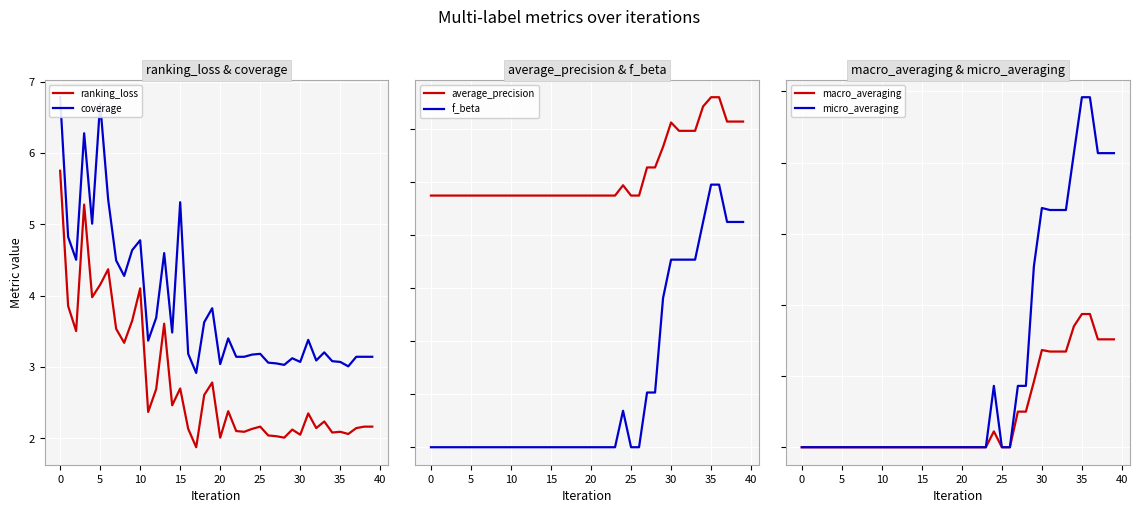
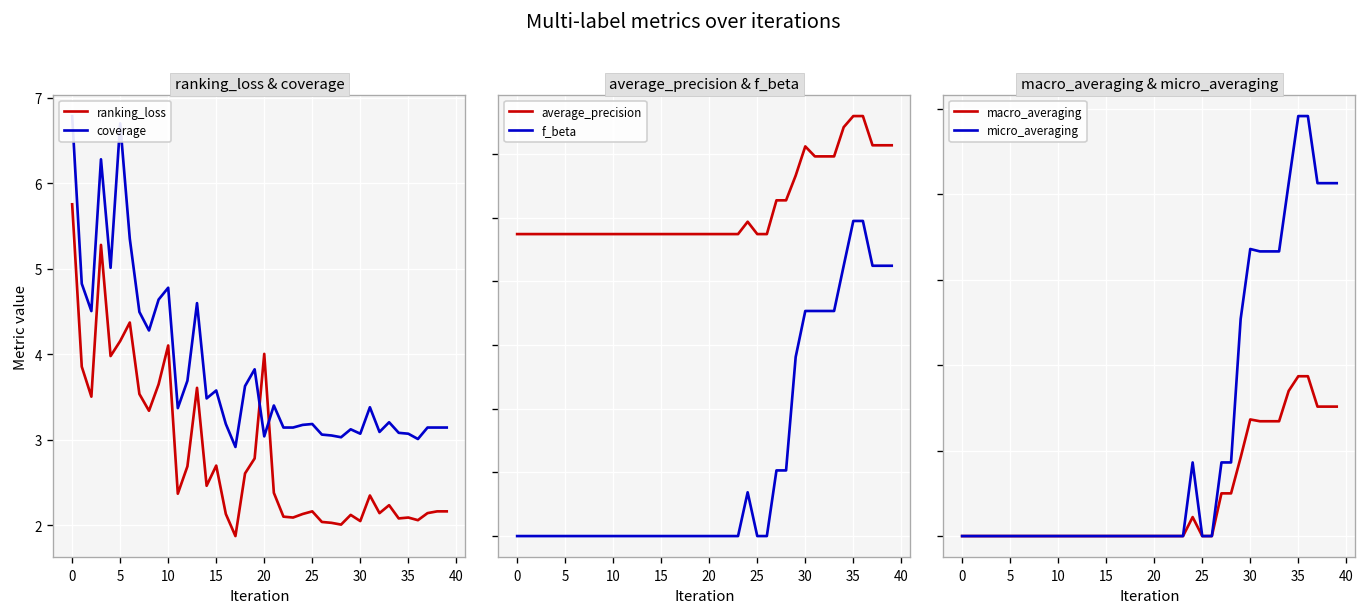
  {
    "ranking_loss & coverage": {
      "ranking_loss": {
        "0": 5.8,
        "5": 4.2,
        "10": 4.1,
        "15": 2.7,
-       "20": 2.0,
+       "20": 4.0,
        "25": 2.2,
        "30": 2.1,
        "35": 2.1
      },
      "coverage": {
        "10": 4.8,
-       "15": 5.3,
+       "15": 3.6,
        "20": 3.0,
        "25": 3.2,
        "30": 3.1,
        "35": 3.1
      }
    }
  }
